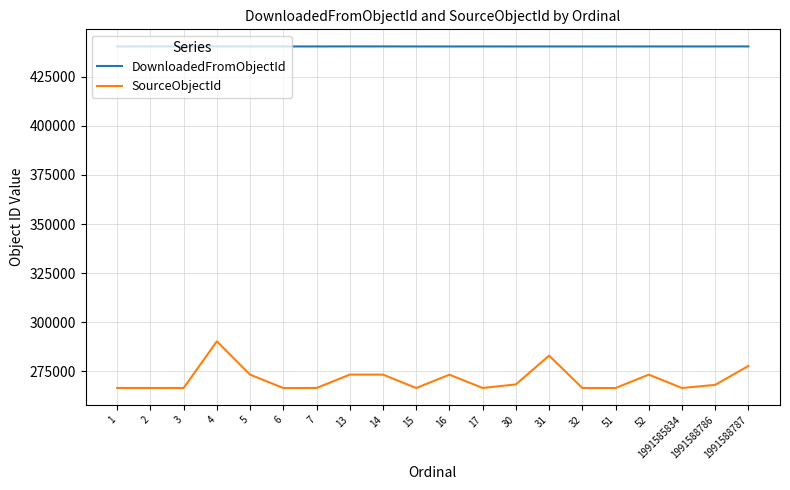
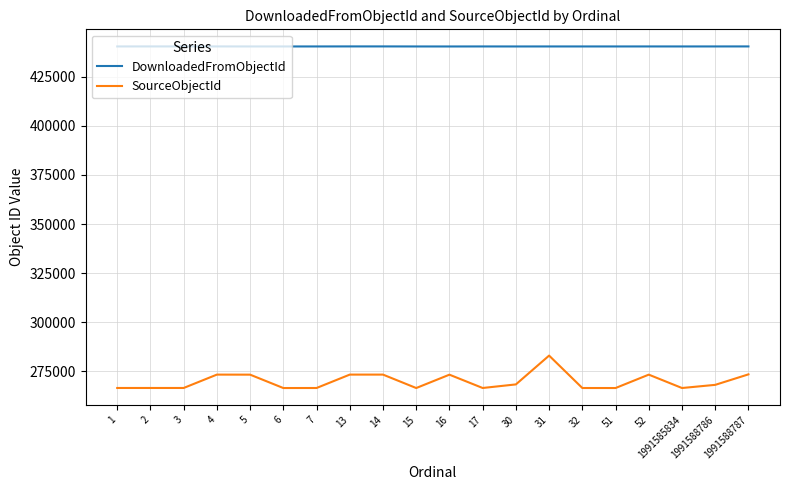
  {
    "DownloadedFromObjectId": {
      "7": 441000,
      "13": 441000,
      "14": 441000,
      "15": 440000,
      "16": 440000,
      "17": 441000,
      "30": 440000,
      "31": 441000,
      "32": 441000,
      "51": 441000,
      "52": 441000,
      "1991585834": 441000,
      "1991588786": 441000,
      "1991588787": 441000
    },
    "SourceObjectId": {
      "1": 266000,
      "2": 266000,
      "3": 266000,
-     "4": 290000,
+     "4": 273000,
      "5": 273000,
      "6": 266000,
      "7": 266000,
      "13": 273000,
      "14": 273000,
      "15": 266000,
      "16": 273000,
      "17": 266000,
      "30": 268000,
      "31": 283000,
      "32": 266000,
      "51": 266000,
      "52": 273000,
      "1991585834": 266000,
      "1991588786": 268000,
-     "1991588787": 278000
+     "1991588787": 273000
    }
  }
